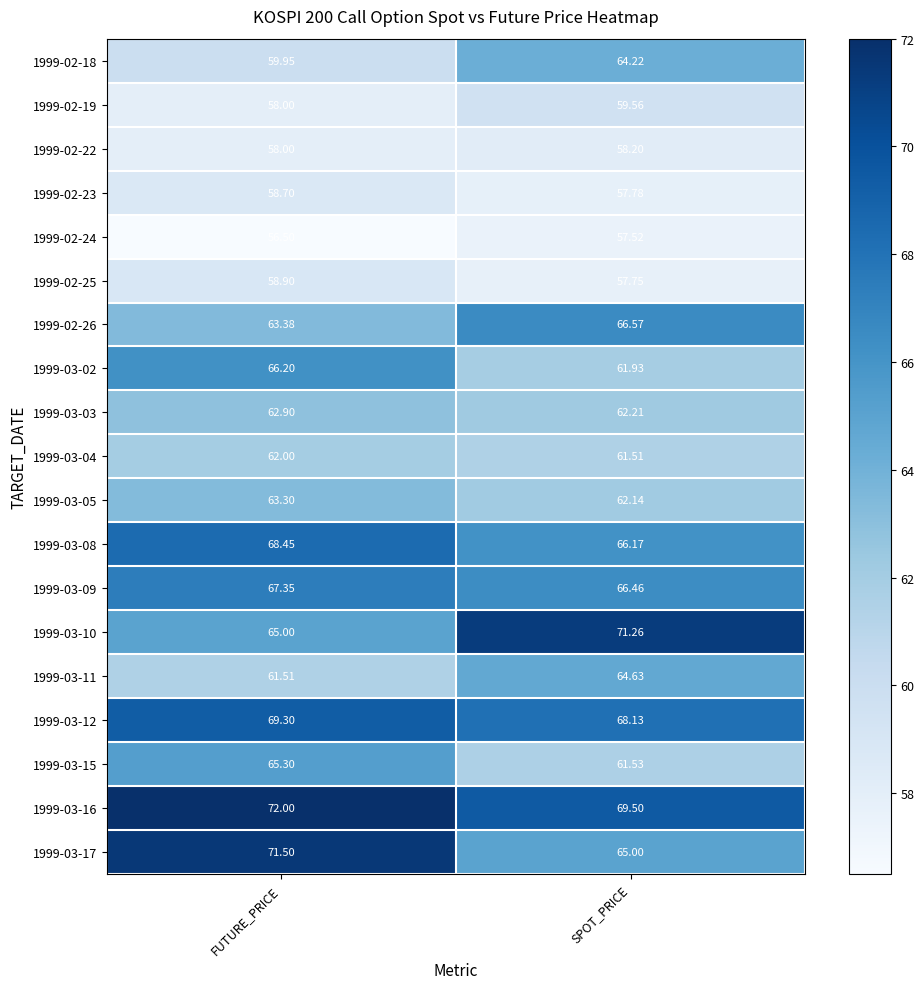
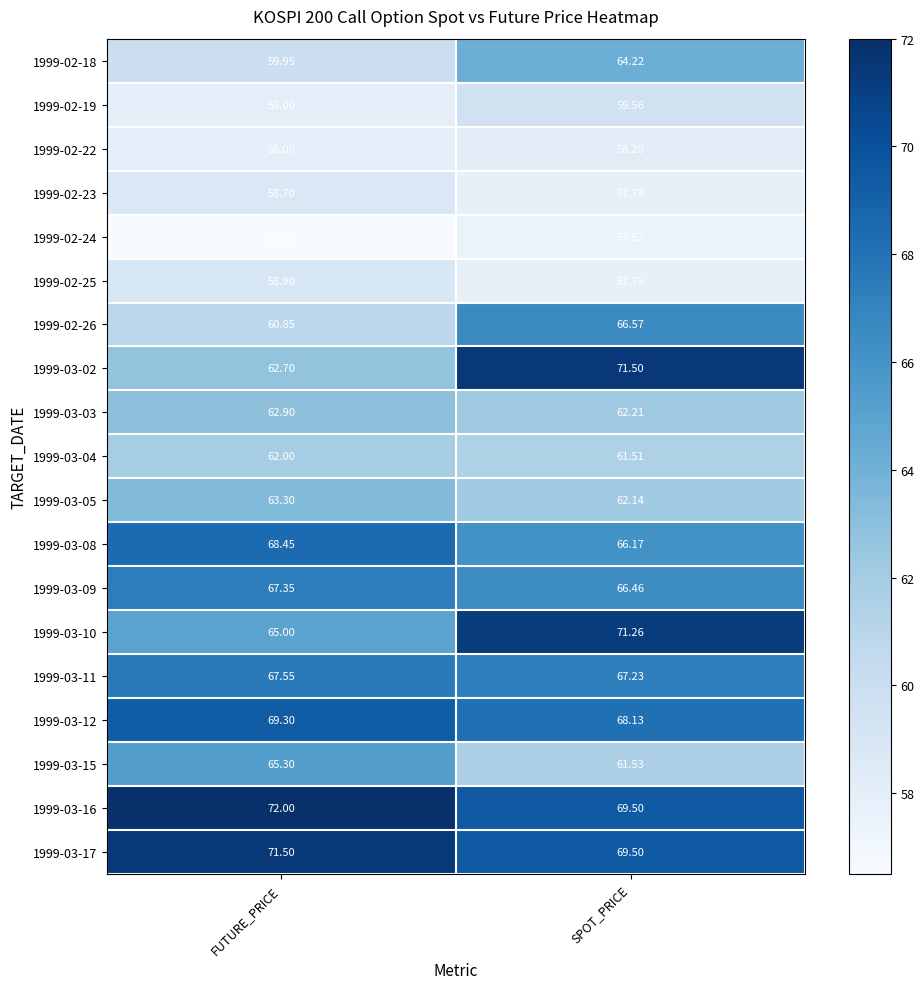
  {
    "1999-02-18": {
      "FUTURE_PRICE": 59.95,
      "SPOT_PRICE": 64.22
    },
    "1999-02-26": {
-     "FUTURE_PRICE": 63.38,
+     "FUTURE_PRICE": 60.85,
      "SPOT_PRICE": 66.57
    },
    "1999-03-02": {
-     "FUTURE_PRICE": 66.20,
-     "SPOT_PRICE": 61.93
+     "FUTURE_PRICE": 62.70,
+     "SPOT_PRICE": 71.50
    },
    "1999-03-03": {
      "FUTURE_PRICE": 62.90,
      "SPOT_PRICE": 62.21
    },
    "1999-03-04": {
      "FUTURE_PRICE": 62.00,
      "SPOT_PRICE": 61.51
    },
    "1999-03-05": {
      "FUTURE_PRICE": 63.30,
      "SPOT_PRICE": 62.14
    },
    "1999-03-08": {
      "FUTURE_PRICE": 68.45,
      "SPOT_PRICE": 66.17
    },
    "1999-03-09": {
      "FUTURE_PRICE": 67.35,
      "SPOT_PRICE": 66.46
    },
    "1999-03-10": {
      "FUTURE_PRICE": 65.00,
      "SPOT_PRICE": 71.26
    },
    "1999-03-11": {
-     "FUTURE_PRICE": 61.51,
-     "SPOT_PRICE": 64.63
+     "FUTURE_PRICE": 67.55,
+     "SPOT_PRICE": 67.23
    },
    "1999-03-12": {
      "FUTURE_PRICE": 69.30,
      "SPOT_PRICE": 68.13
    },
    "1999-03-15": {
      "FUTURE_PRICE": 65.30,
      "SPOT_PRICE": 61.53
    },
    "1999-03-16": {
      "FUTURE_PRICE": 72.00,
      "SPOT_PRICE": 69.50
    },
    "1999-03-17": {
      "FUTURE_PRICE": 71.50,
-     "SPOT_PRICE": 65.00
+     "SPOT_PRICE": 69.50
    }
  }
